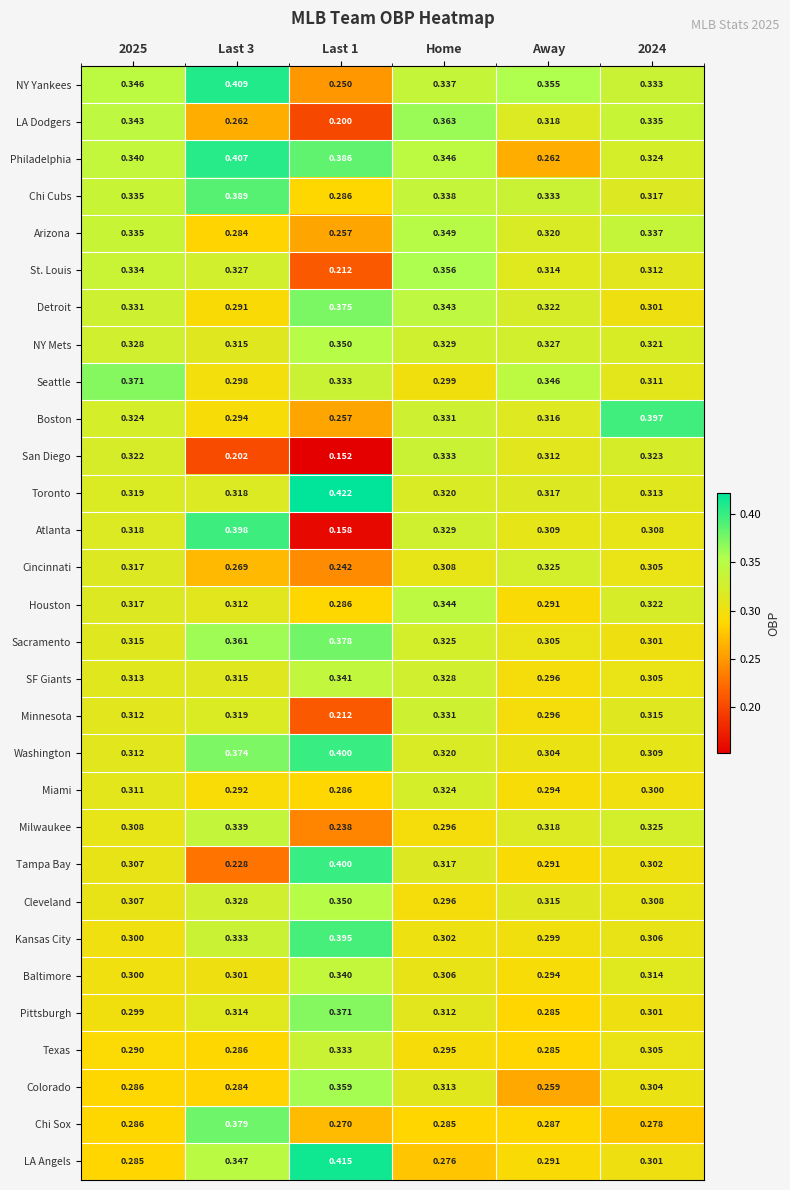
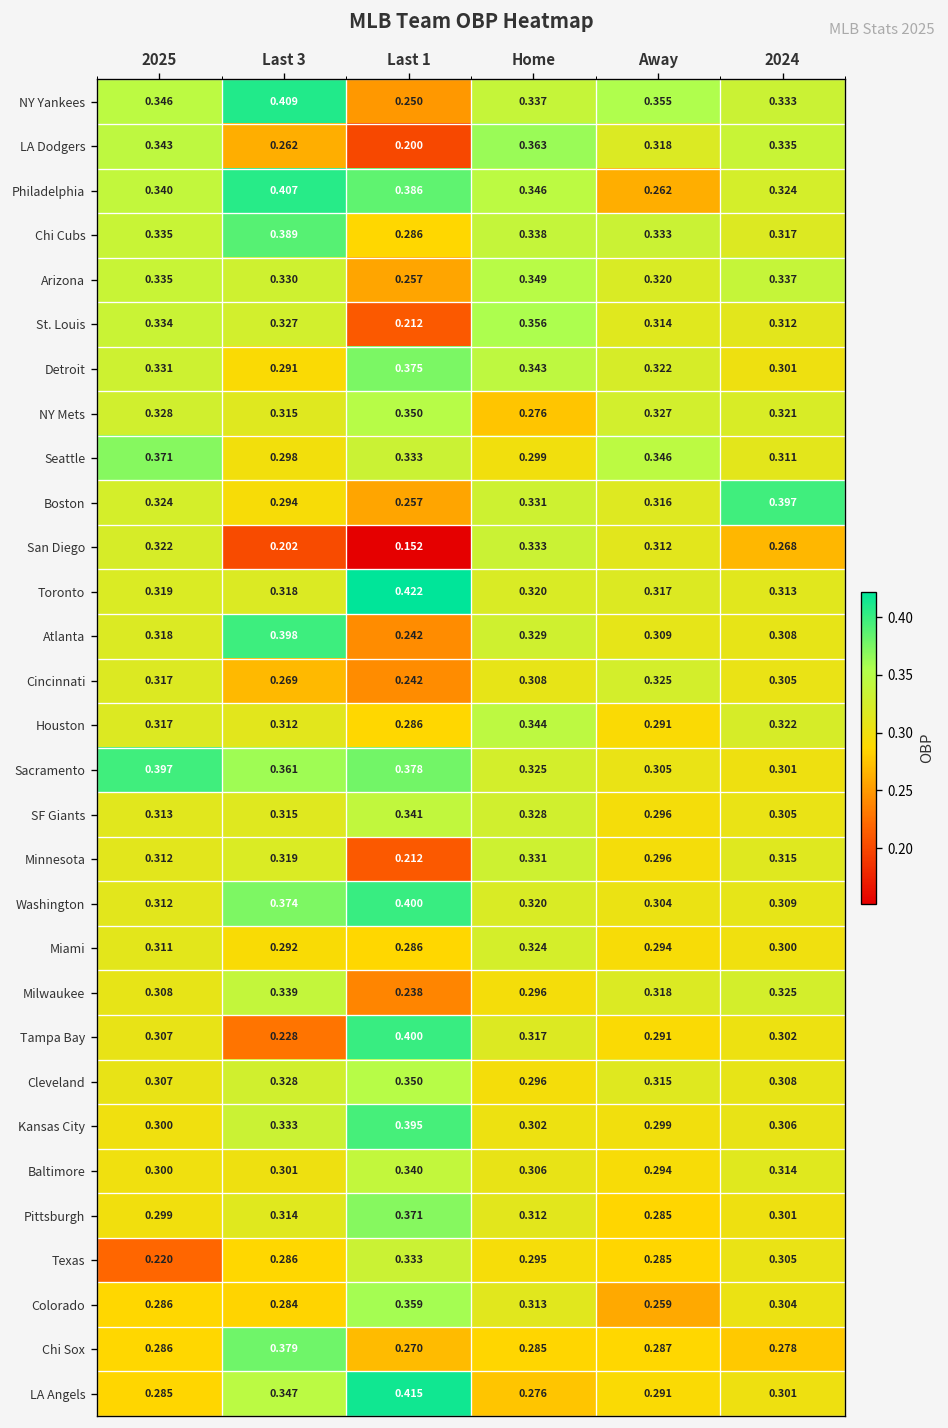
  {
    "NY Yankees": {
      "2025": 0.346,
      "Last 3": 0.409,
      "Last 1": 0.250,
      "Home": 0.337,
      "Away": 0.355,
      "2024": 0.333
    },
    "LA Dodgers": {
      "2025": 0.343,
      "Last 3": 0.262,
      "Last 1": 0.200,
      "Home": 0.363,
      "Away": 0.318,
      "2024": 0.335
    },
    "Philadelphia": {
      "2025": 0.340,
      "Last 3": 0.407,
      "Last 1": 0.386,
      "Home": 0.346,
      "Away": 0.262,
      "2024": 0.324
    },
    "Chi Cubs": {
      "2025": 0.335,
      "Last 3": 0.389,
      "Last 1": 0.286,
      "Home": 0.338,
      "Away": 0.333,
      "2024": 0.317
    },
    "Arizona": {
      "2025": 0.335,
-     "Last 3": 0.284,
+     "Last 3": 0.330,
      "Last 1": 0.257,
      "Home": 0.349,
      "Away": 0.320,
      "2024": 0.337
    },
    "St. Louis": {
      "2025": 0.334,
      "Last 3": 0.327,
      "Last 1": 0.212,
      "Home": 0.356,
      "Away": 0.314,
      "2024": 0.312
    },
    "Detroit": {
      "2025": 0.331,
      "Last 3": 0.291,
      "Last 1": 0.375,
      "Home": 0.343,
      "Away": 0.322,
      "2024": 0.301
    },
    "NY Mets": {
      "2025": 0.328,
      "Last 3": 0.315,
      "Last 1": 0.350,
-     "Home": 0.329,
+     "Home": 0.276,
      "Away": 0.327,
      "2024": 0.321
    },
    "Seattle": {
      "2025": 0.371,
      "Last 3": 0.298,
      "Last 1": 0.333,
      "Home": 0.299,
      "Away": 0.346,
      "2024": 0.311
    },
    "Boston": {
      "2025": 0.324,
      "Last 3": 0.294,
      "Last 1": 0.257,
      "Home": 0.331,
      "Away": 0.316,
      "2024": 0.397
    },
    "San Diego": {
      "2025": 0.322,
      "Last 3": 0.202,
      "Last 1": 0.152,
      "Home": 0.333,
      "Away": 0.312,
-     "2024": 0.323
+     "2024": 0.268
    },
    "Toronto": {
      "2025": 0.319,
      "Last 3": 0.318,
      "Last 1": 0.422,
      "Home": 0.320,
      "Away": 0.317,
      "2024": 0.313
    },
    "Atlanta": {
      "2025": 0.318,
      "Last 3": 0.398,
-     "Last 1": 0.158,
+     "Last 1": 0.242,
      "Home": 0.329,
      "Away": 0.309,
      "2024": 0.308
    },
    "Cincinnati": {
      "2025": 0.317,
      "Last 3": 0.269,
      "Last 1": 0.242,
      "Home": 0.308,
      "Away": 0.325,
      "2024": 0.305
    },
    "Houston": {
      "2025": 0.317,
      "Last 3": 0.312,
      "Last 1": 0.286,
      "Home": 0.344,
      "Away": 0.291,
      "2024": 0.322
    },
    "Sacramento": {
-     "2025": 0.315,
+     "2025": 0.397,
      "Last 3": 0.361,
      "Last 1": 0.378,
      "Home": 0.325,
      "Away": 0.305,
      "2024": 0.301
    },
    "SF Giants": {
      "2025": 0.313,
      "Last 3": 0.315,
      "Last 1": 0.341,
      "Home": 0.328,
      "Away": 0.296,
      "2024": 0.305
    },
    "Minnesota": {
      "2025": 0.312,
      "Last 3": 0.319,
      "Last 1": 0.212,
      "Home": 0.331,
      "Away": 0.296,
      "2024": 0.315
    },
    "Washington": {
      "2025": 0.312,
      "Last 3": 0.374,
      "Last 1": 0.400,
      "Home": 0.320,
      "Away": 0.304,
      "2024": 0.309
    },
    "Miami": {
      "2025": 0.311,
      "Last 3": 0.292,
      "Last 1": 0.286,
      "Home": 0.324,
      "Away": 0.294,
      "2024": 0.300
    },
    "Milwaukee": {
      "2025": 0.308,
      "Last 3": 0.339,
      "Last 1": 0.238,
      "Home": 0.296,
      "Away": 0.318,
      "2024": 0.325
    },
    "Tampa Bay": {
      "2025": 0.307,
      "Last 3": 0.228,
      "Last 1": 0.400,
      "Home": 0.317,
      "Away": 0.291,
      "2024": 0.302
    },
    "Cleveland": {
      "2025": 0.307,
      "Last 3": 0.328,
      "Last 1": 0.350,
      "Home": 0.296,
      "Away": 0.315,
      "2024": 0.308
    },
    "Kansas City": {
      "2025": 0.300,
      "Last 3": 0.333,
      "Last 1": 0.395,
      "Home": 0.302,
      "Away": 0.299,
      "2024": 0.306
    },
    "Baltimore": {
      "2025": 0.300,
      "Last 3": 0.301,
      "Last 1": 0.340,
      "Home": 0.306,
      "Away": 0.294,
      "2024": 0.314
    },
    "Pittsburgh": {
      "2025": 0.299,
      "Last 3": 0.314,
      "Last 1": 0.371,
      "Home": 0.312,
      "Away": 0.285,
      "2024": 0.301
    },
    "Texas": {
-     "2025": 0.290,
+     "2025": 0.220,
      "Last 3": 0.286,
      "Last 1": 0.333,
      "Home": 0.295,
      "Away": 0.285,
      "2024": 0.305
    },
    "Colorado": {
      "2025": 0.286,
      "Last 3": 0.284,
      "Last 1": 0.359,
      "Home": 0.313,
      "Away": 0.259,
      "2024": 0.304
    },
    "Chi Sox": {
      "2025": 0.286,
      "Last 3": 0.379,
      "Last 1": 0.270,
      "Home": 0.285,
      "Away": 0.287,
      "2024": 0.278
    },
    "LA Angels": {
      "2025": 0.285,
      "Last 3": 0.347,
      "Last 1": 0.415,
      "Home": 0.276,
      "Away": 0.291,
      "2024": 0.301
    }
  }
